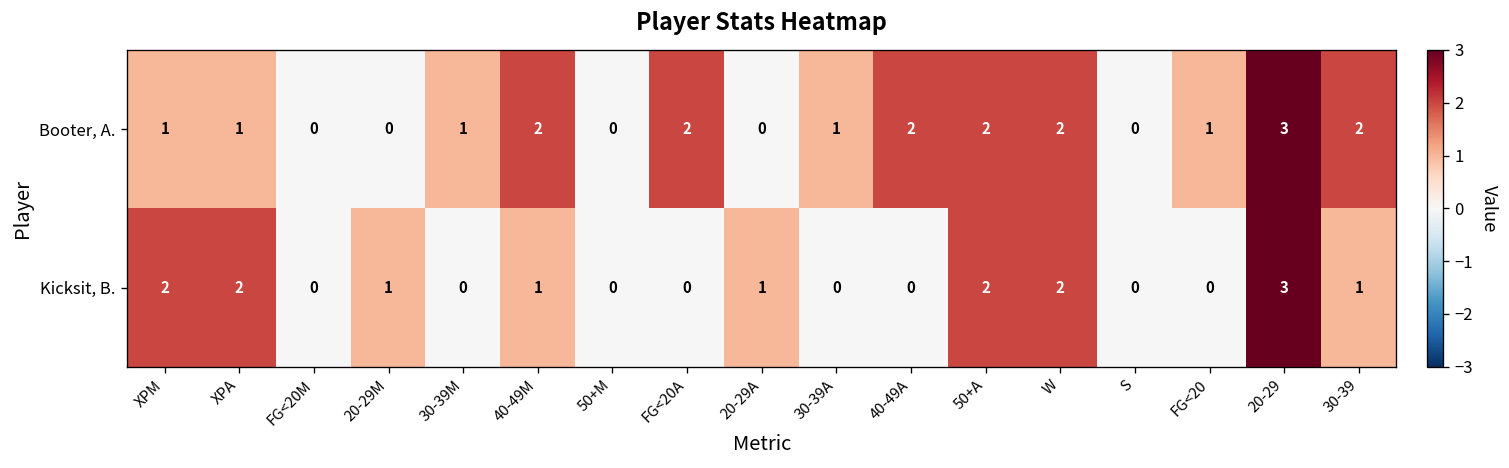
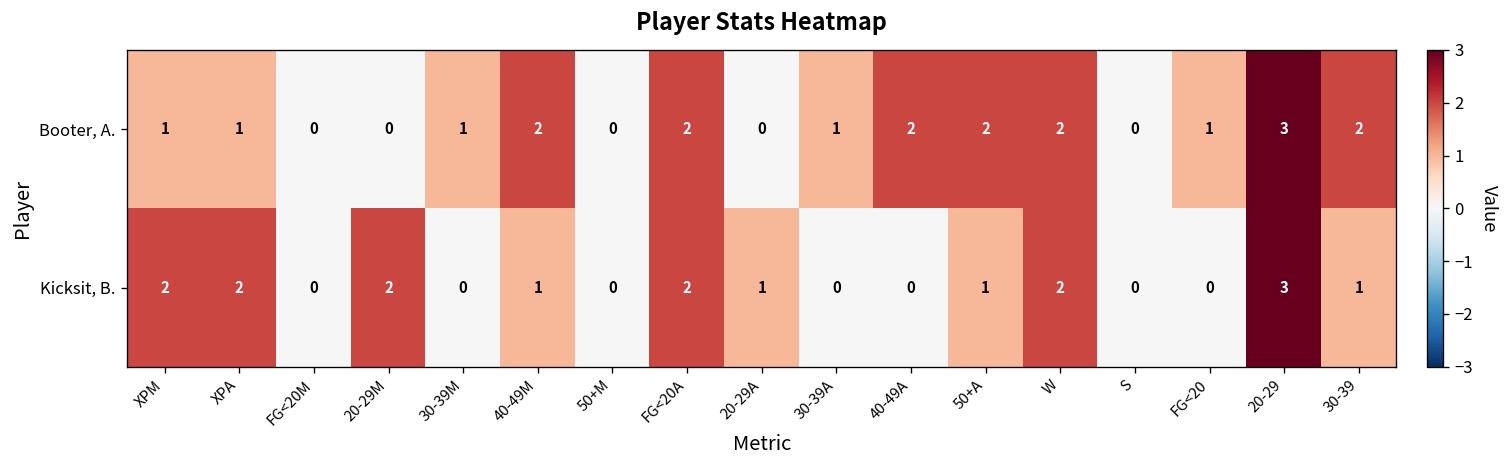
  {
    "Booter, A.": {
      "XPM": 1,
      "XPA": 1,
      "FG<20M": 0,
      "20-29M": 0,
      "30-39M": 1,
      "40-49M": 2,
      "50+M": 0,
      "FG<20A": 2,
      "20-29A": 0,
      "30-39A": 1,
      "40-49A": 2,
      "50+A": 2,
      "W": 2,
      "S": 0,
      "FG<20": 1,
      "20-29": 3,
      "30-39": 2
    },
    "Kicksit, B.": {
      "XPM": 2,
      "XPA": 2,
      "FG<20M": 0,
-     "20-29M": 1,
+     "20-29M": 2,
      "30-39M": 0,
      "40-49M": 1,
      "50+M": 0,
-     "FG<20A": 0,
+     "FG<20A": 2,
      "20-29A": 1,
      "30-39A": 0,
      "40-49A": 0,
-     "50+A": 2,
+     "50+A": 1,
      "W": 2,
      "S": 0,
      "FG<20": 0,
      "20-29": 3,
      "30-39": 1
    }
  }
